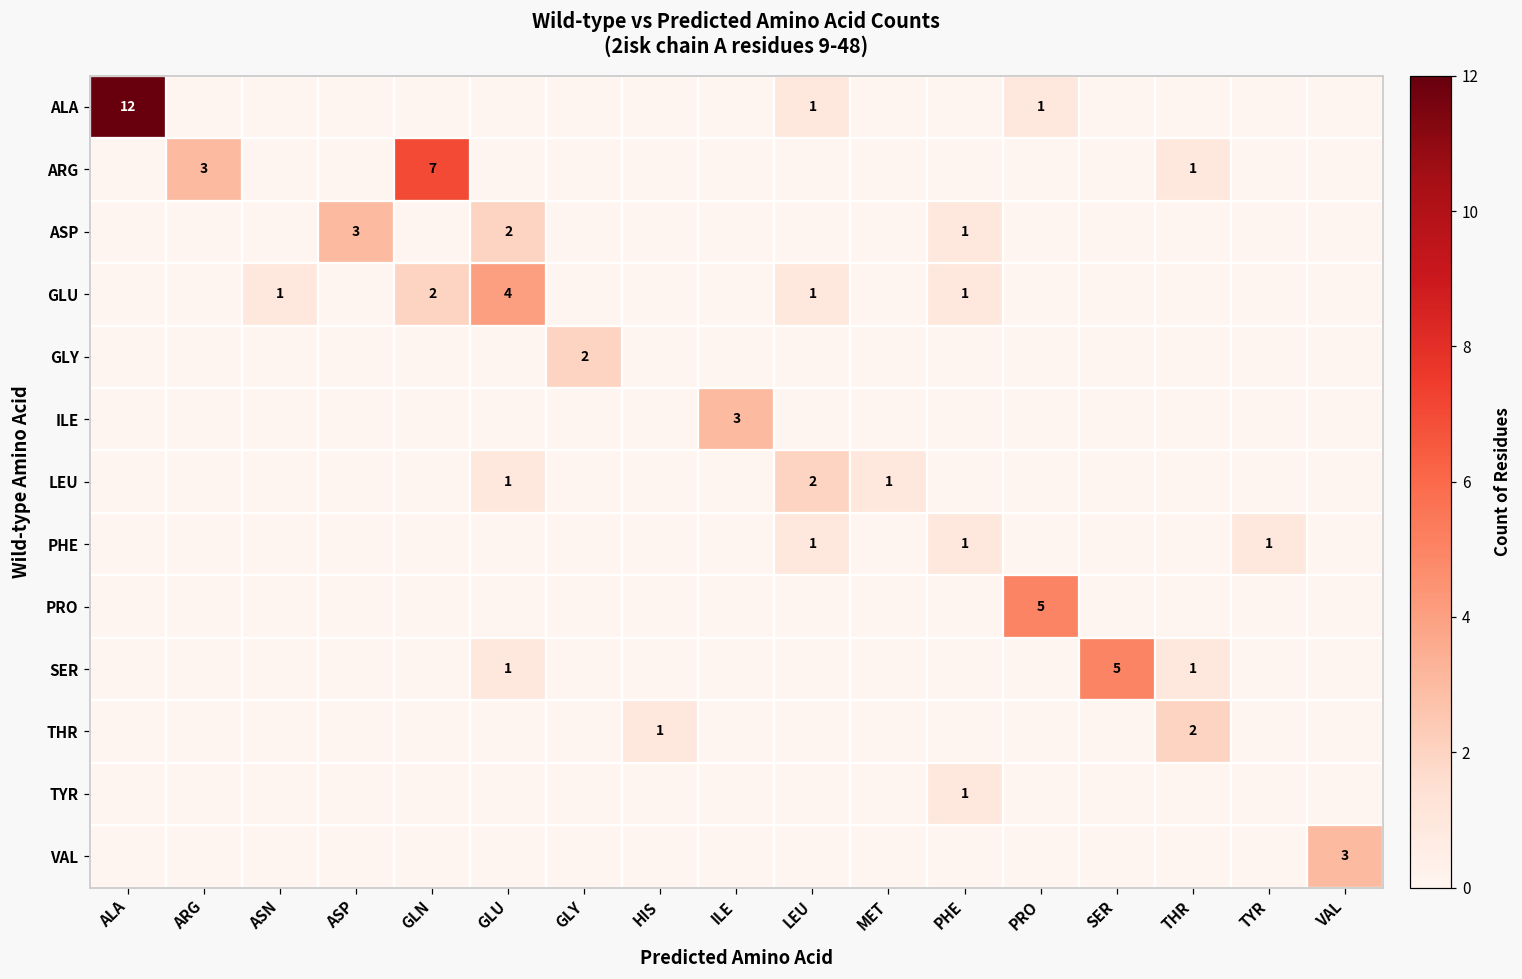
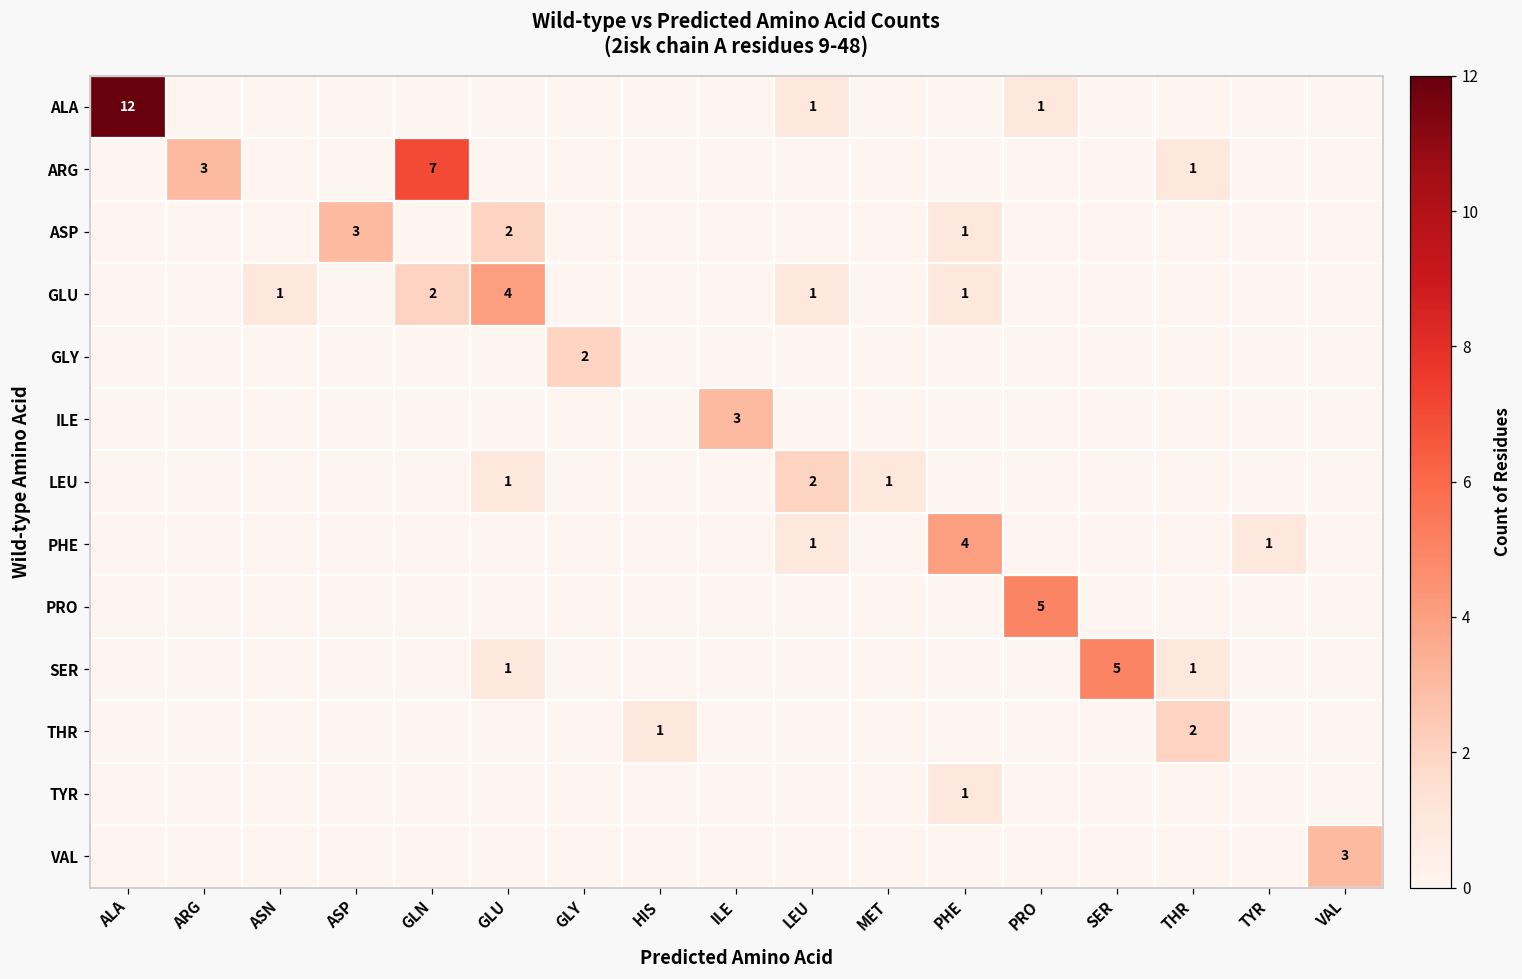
  {
    "ALA": {
      "ALA": 12,
      "LEU": 1,
      "PRO": 1
    },
    "ARG": {
      "ARG": 3,
      "GLN": 7,
      "THR": 1
    },
    "ASP": {
      "ASP": 3,
      "GLU": 2,
      "PHE": 1
    },
    "GLU": {
      "ASN": 1,
      "GLN": 2,
      "GLU": 4,
      "LEU": 1,
      "PHE": 1
    },
    "GLY": {
      "GLY": 2
    },
    "ILE": {
      "ILE": 3
    },
    "LEU": {
      "GLU": 1,
      "LEU": 2,
      "MET": 1
    },
    "PHE": {
      "LEU": 1,
-     "PHE": 1,
+     "PHE": 4,
      "TYR": 1
    },
    "PRO": {
      "PRO": 5
    },
    "SER": {
      "GLU": 1,
      "SER": 5,
      "THR": 1
    },
    "THR": {
      "HIS": 1,
      "THR": 2
    },
    "TYR": {
      "PHE": 1
    },
    "VAL": {
      "VAL": 3
    }
  }
